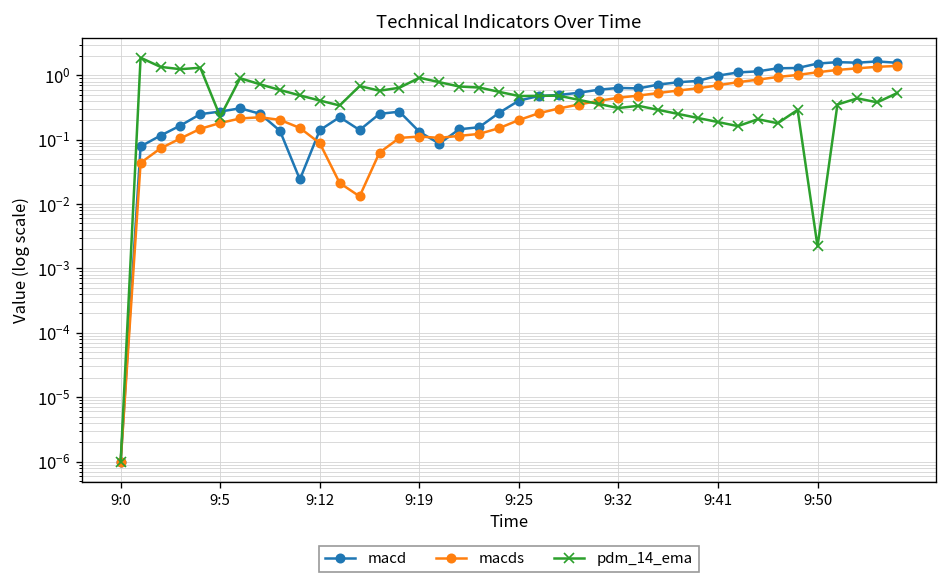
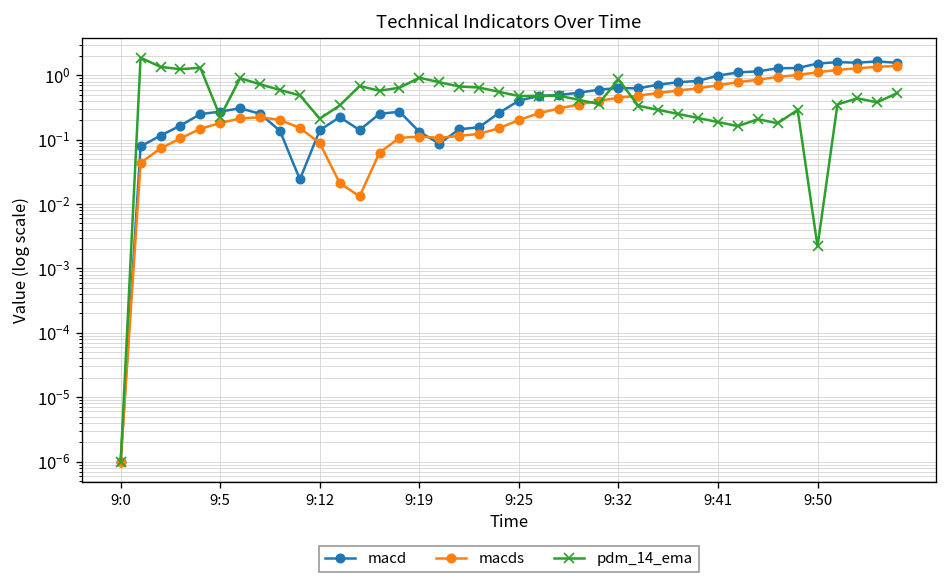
  {
    "macd": {
      "9:5": 0.3,
      "9:12": 0.14,
      "9:19": 0.13,
      "9:25": 0.4,
      "9:32": 0.6,
      "9:41": 1.0,
      "9:50": 1.5
    },
    "macds": {
      "9:5": 0.18,
      "9:12": 0.09,
      "9:19": 0.11,
      "9:25": 0.20,
      "9:32": 0.4,
      "9:41": 0.7,
      "9:50": 1.1
    },
    "pdm_14_ema": {
      "9:5": 0.23,
-     "9:12": 0.4,
+     "9:12": 0.21,
      "9:19": 0.9,
      "9:25": 0.5,
-     "9:32": 0.3,
+     "9:32": 0.9,
      "9:41": 0.19,
      "9:50": 0.0022
    }
  }
